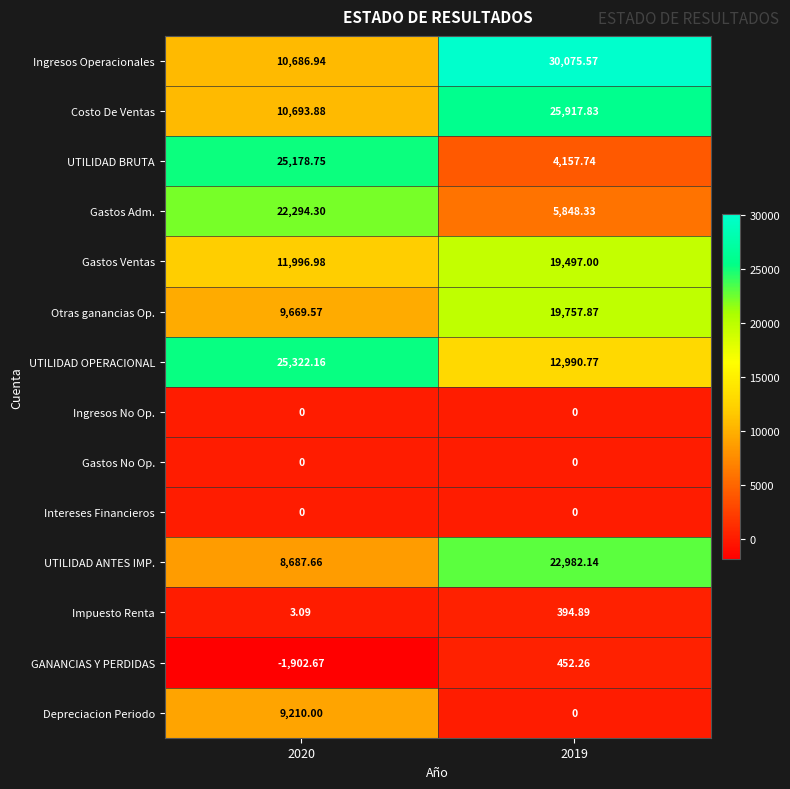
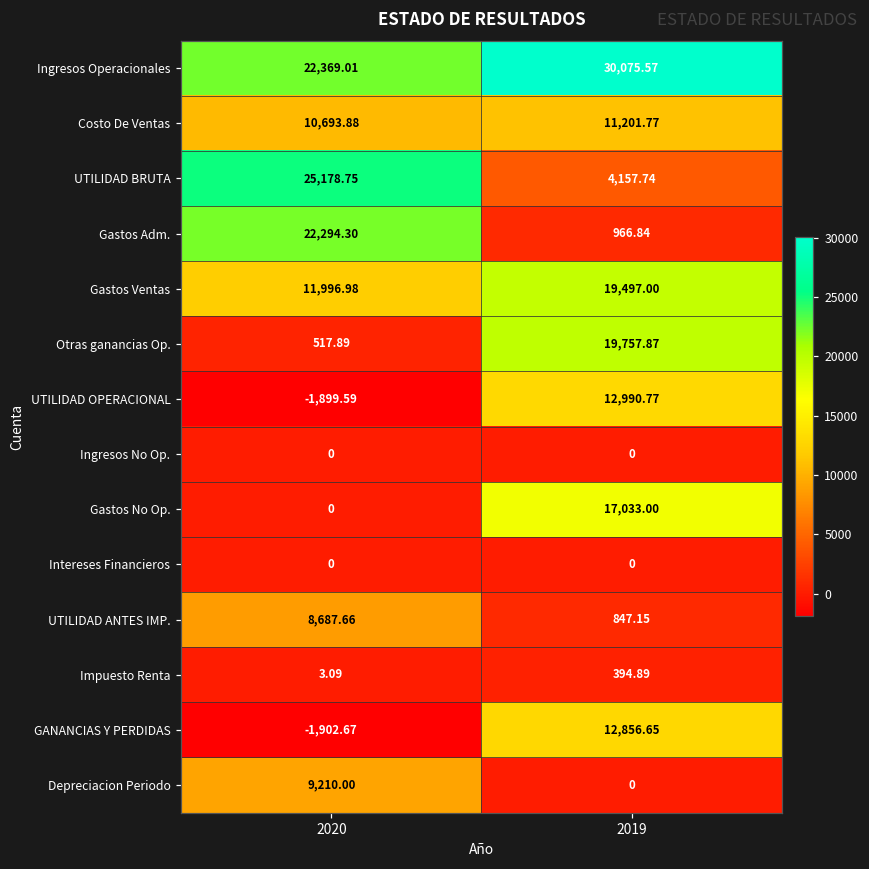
  {
    "Ingresos Operacionales": {
-     "2020": "10,686.94",
+     "2020": "22,369.01",
      "2019": "30,075.57"
    },
    "Costo De Ventas": {
      "2020": "10,693.88",
-     "2019": "25,917.83"
+     "2019": "11,201.77"
    },
    "UTILIDAD BRUTA": {
      "2020": "25,178.75",
      "2019": "4,157.74"
    },
    "Gastos Adm.": {
      "2020": "22,294.30",
-     "2019": "5,848.33"
+     "2019": "966.84"
    },
    "Gastos Ventas": {
      "2020": "11,996.98",
      "2019": "19,497.00"
    },
    "Otras ganancias Op.": {
-     "2020": "9,669.57",
+     "2020": "517.89",
      "2019": "19,757.87"
    },
    "UTILIDAD OPERACIONAL": {
-     "2020": "25,322.16",
+     "2020": "-1,899.59",
      "2019": "12,990.77"
    },
    "Ingresos No Op.": {
      "2020": "0",
      "2019": "0"
    },
    "Gastos No Op.": {
      "2020": "0",
-     "2019": "0"
+     "2019": "17,033.00"
    },
    "Intereses Financieros": {
      "2020": "0",
      "2019": "0"
    },
    "UTILIDAD ANTES IMP.": {
      "2020": "8,687.66",
-     "2019": "22,982.14"
+     "2019": "847.15"
    },
    "Impuesto Renta": {
      "2020": "3.09",
      "2019": "394.89"
    },
    "GANANCIAS Y PERDIDAS": {
      "2020": "-1,902.67",
-     "2019": "452.26"
+     "2019": "12,856.65"
    },
    "Depreciacion Periodo": {
      "2020": "9,210.00",
      "2019": "0"
    }
  }
